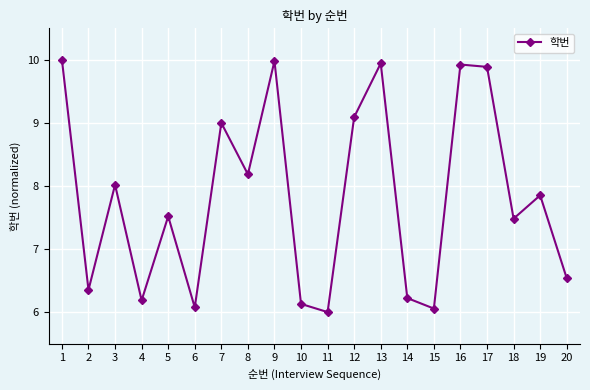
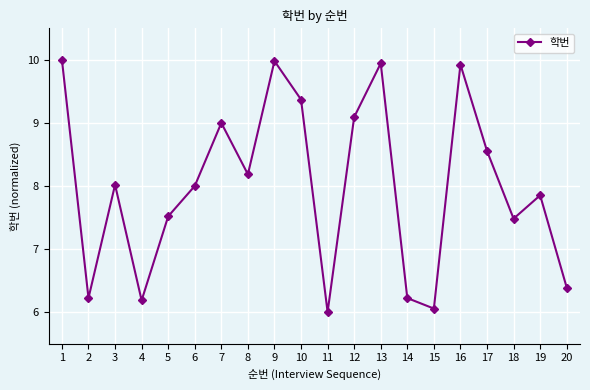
  {
    "1": 10.0,
-   "2": 6.4,
+   "2": 6.2,
    "3": 8.0,
    "4": 6.2,
    "5": 7.5,
-   "6": 6.1,
+   "6": 8.0,
    "7": 9.0,
    "8": 8.2,
    "9": 10.0,
-   "10": 6.1,
+   "10": 9.4,
    "11": 6.0,
    "12": 9.1,
    "13": 9.9,
    "14": 6.2,
    "15": 6.1,
    "16": 9.9,
-   "17": 9.9,
+   "17": 8.6,
    "18": 7.5,
    "19": 7.9,
-   "20": 6.5
+   "20": 6.4
  }
